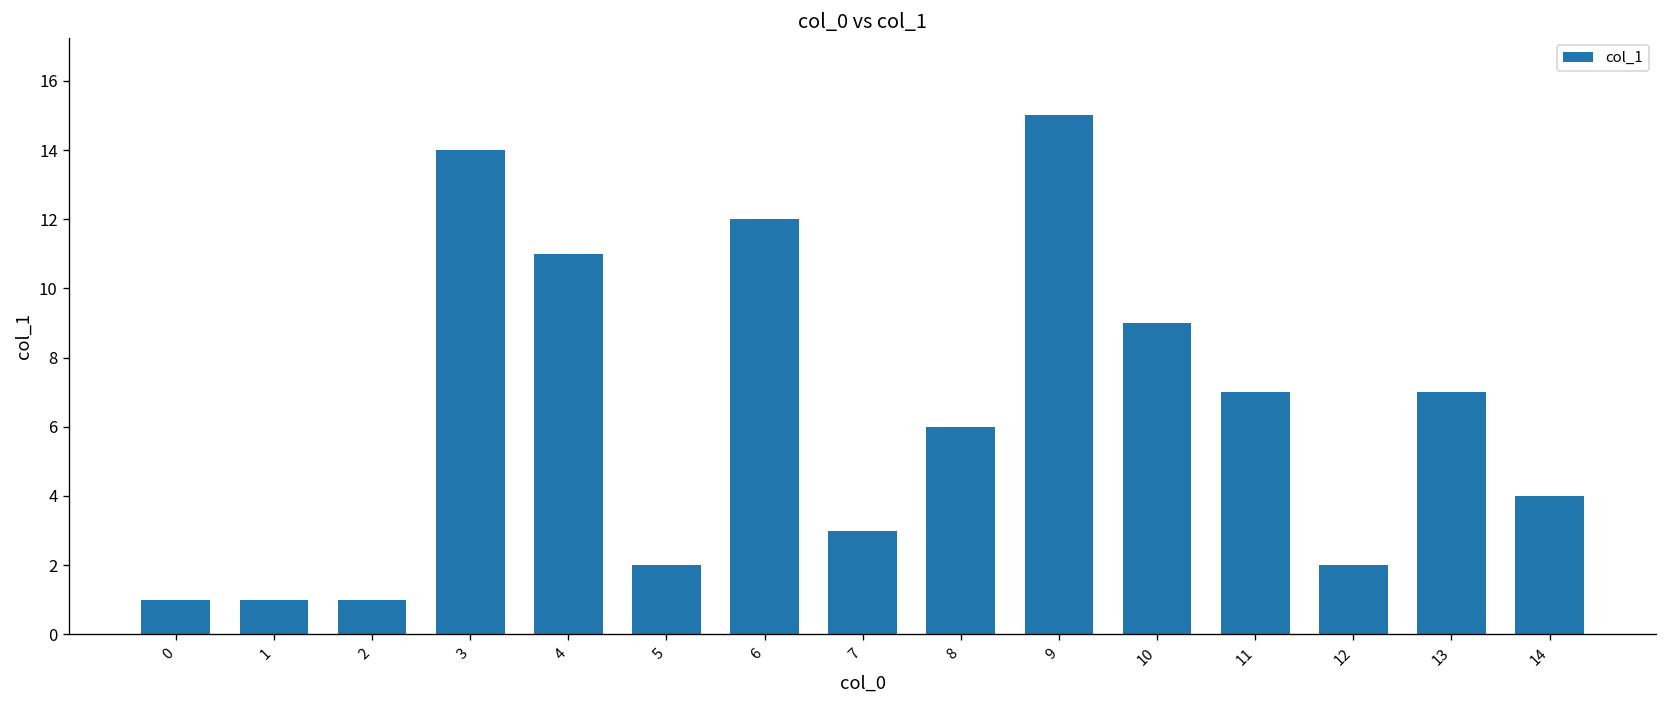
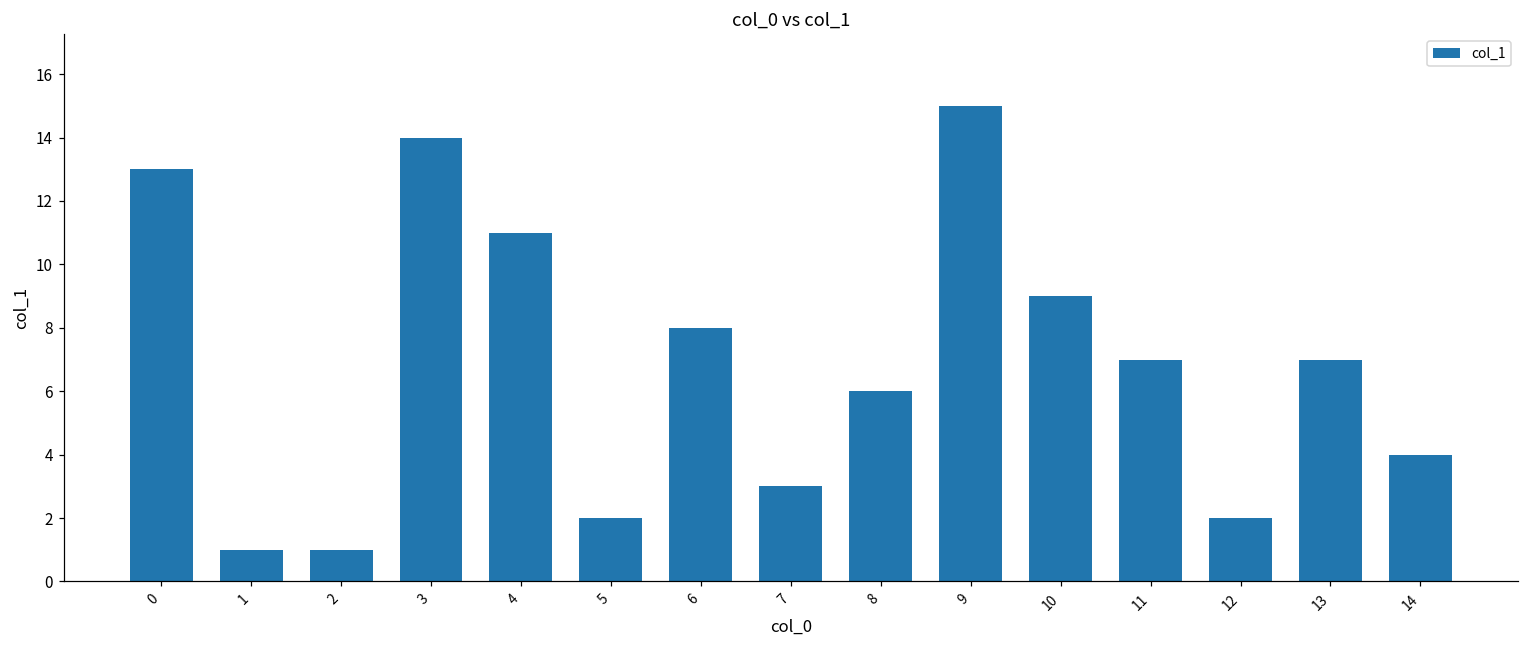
  {
-   "0": 1,
+   "0": 13,
    "1": 1,
    "2": 1,
    "3": 14,
    "4": 11,
    "5": 2,
-   "6": 12,
+   "6": 8,
    "7": 3,
    "8": 6,
    "9": 15,
    "10": 9,
    "11": 7,
    "12": 2,
    "13": 7,
    "14": 4
  }
